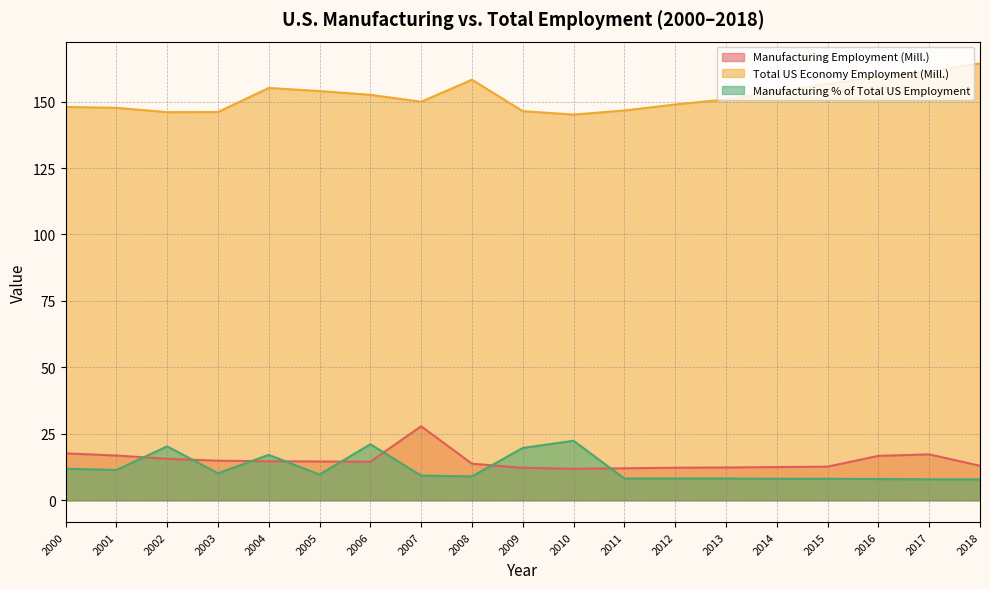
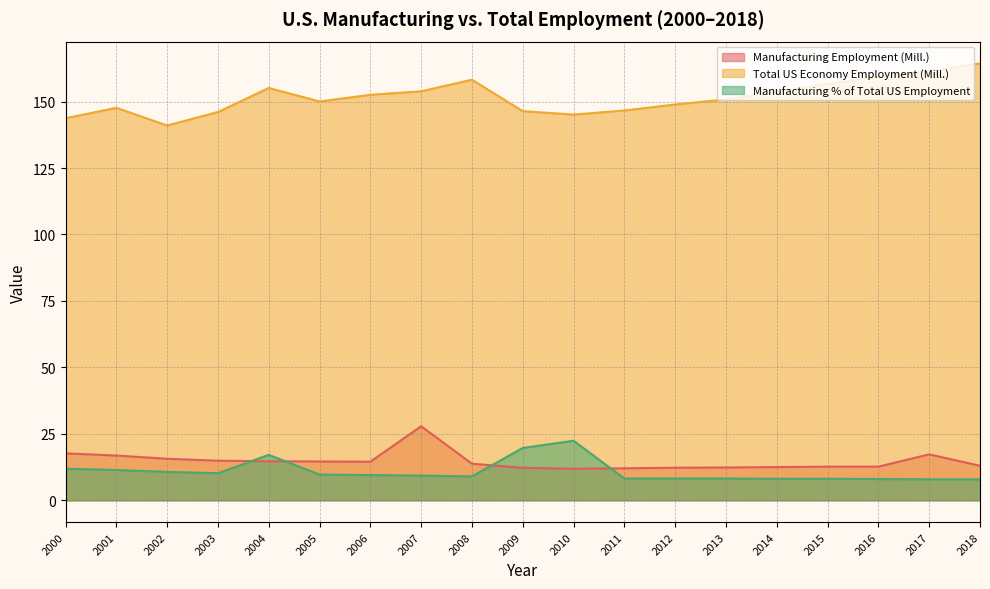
  {
    "Manufacturing Employment (Mill.)": {
      "2000": 18,
      "2001": 17,
      "2002": 16,
      "2003": 15,
      "2004": 15,
      "2005": 15,
      "2006": 15,
      "2007": 28,
      "2008": 14,
      "2009": 12,
      "2010": 12,
      "2011": 12,
      "2012": 12,
      "2013": 12,
      "2014": 13,
      "2015": 13,
-     "2016": 17,
+     "2016": 13,
      "2017": 17,
      "2018": 13
    },
    "Total US Economy Employment (Mill.)": {
-     "2000": 148,
+     "2000": 144,
      "2001": 148,
-     "2002": 146,
+     "2002": 141,
      "2003": 146,
      "2004": 155,
-     "2005": 154,
+     "2005": 150,
      "2006": 153,
-     "2007": 150,
+     "2007": 154,
      "2008": 158,
      "2009": 146,
      "2010": 145,
      "2011": 147,
      "2012": 149,
      "2018": 164
    },
    "Manufacturing % of Total US Employment": {
      "2000": 12,
      "2001": 11,
-     "2002": 20,
+     "2002": 11,
      "2003": 10,
      "2004": 17,
      "2005": 10,
-     "2006": 21,
+     "2006": 10,
      "2007": 9,
      "2008": 9,
      "2009": 20,
      "2010": 22,
      "2011": 8,
      "2012": 8,
      "2013": 8,
      "2014": 8,
      "2015": 8,
      "2016": 8,
      "2017": 8,
      "2018": 8
    }
  }
